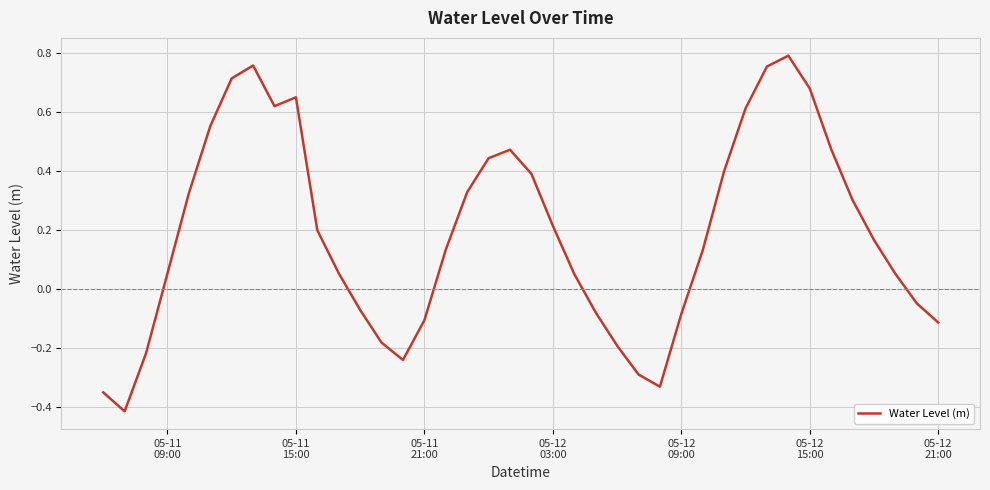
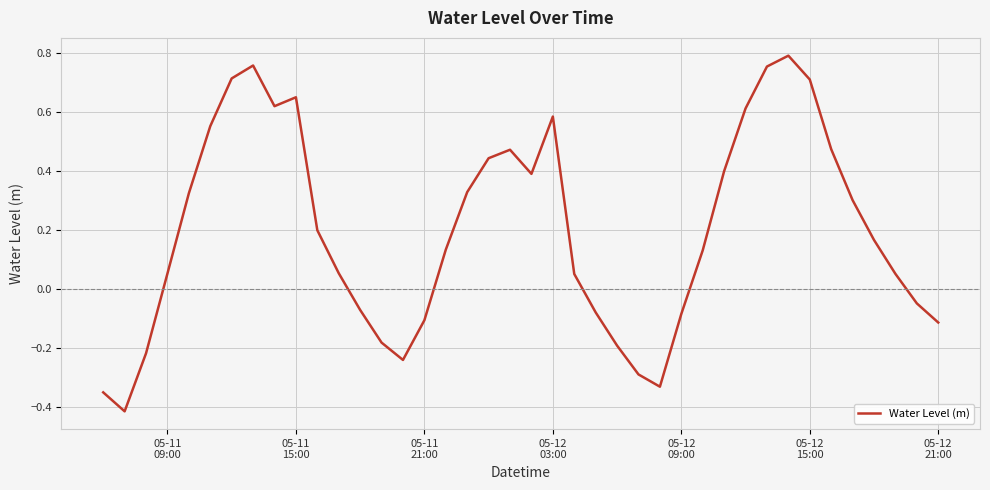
  {
    "05-11 09:00": 0.05,
    "05-11 15:00": 0.65,
    "05-11 21:00": -0.11,
-   "05-12 03:00": 0.21,
+   "05-12 03:00": 0.59,
    "05-12 09:00": -0.09,
-   "05-12 15:00": 0.68,
+   "05-12 15:00": 0.71,
    "05-12 21:00": -0.11
  }
